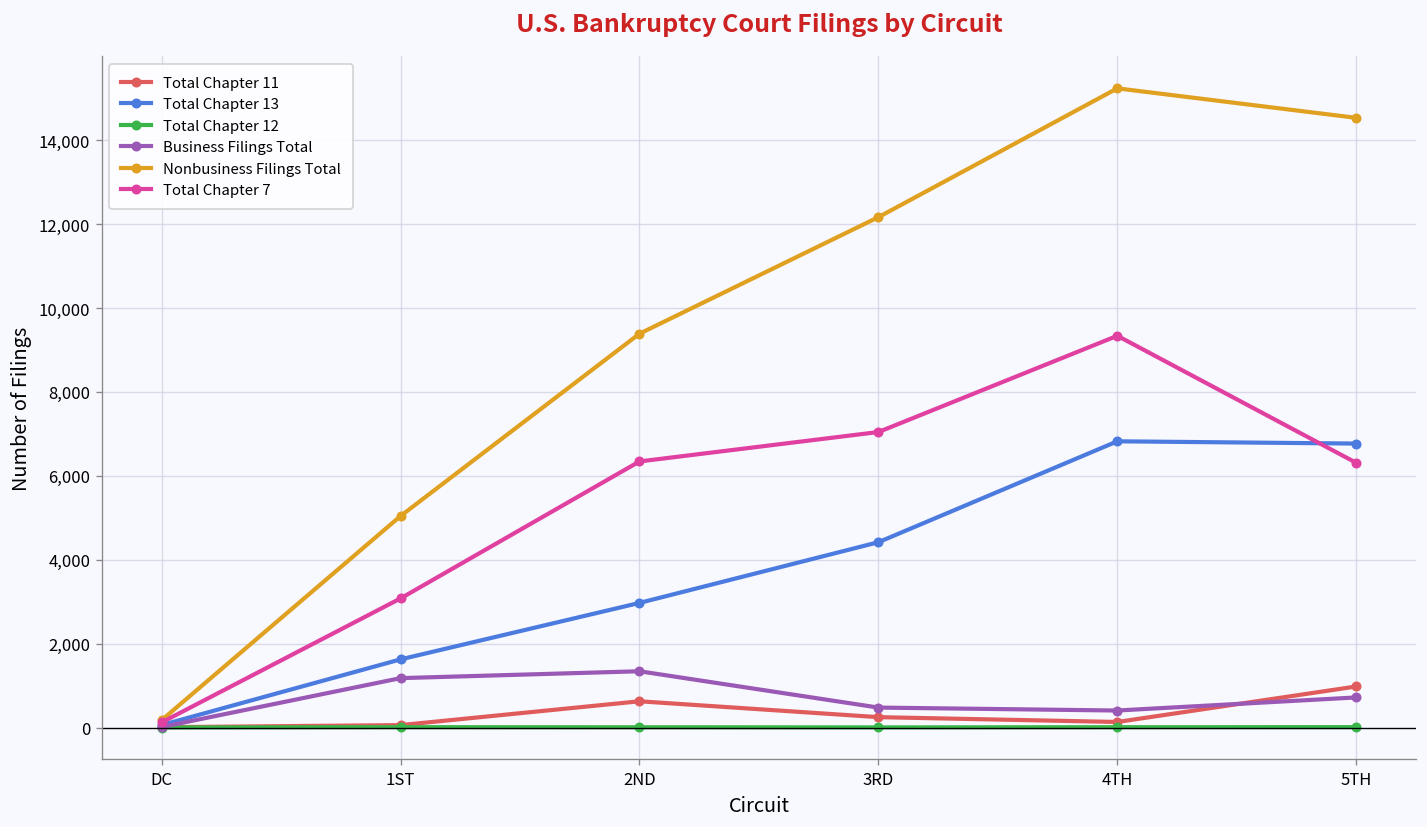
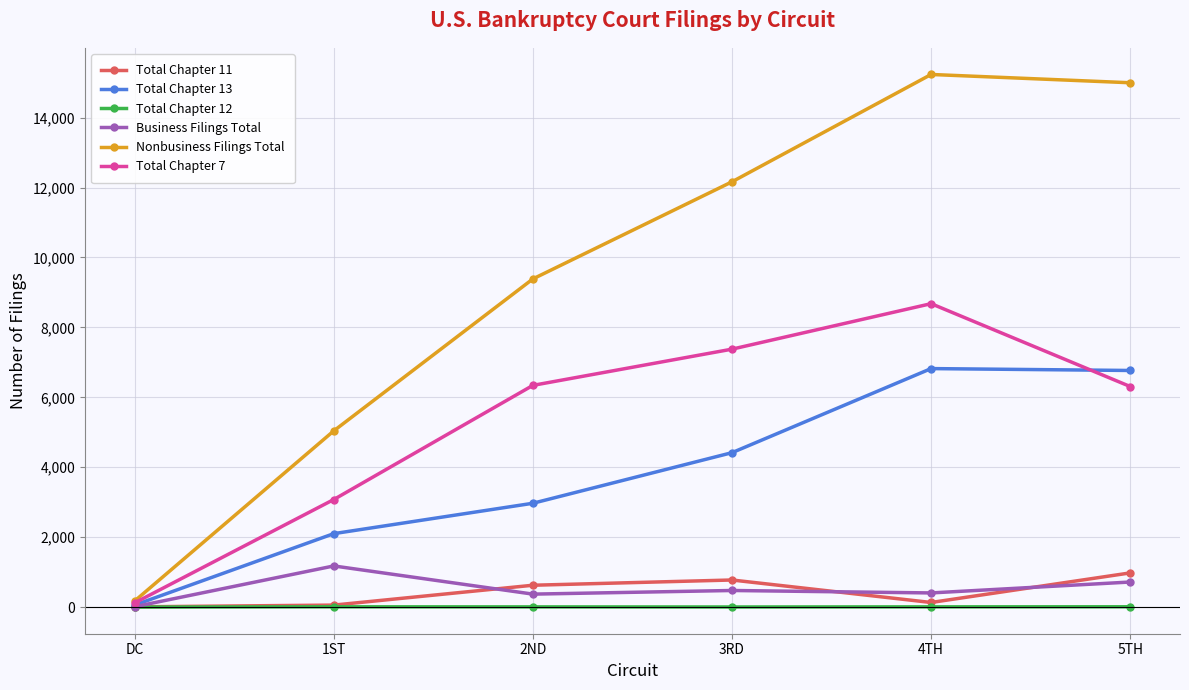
  {
    "Total Chapter 11": {
      "2ND": "600",
-     "3RD": "200",
+     "3RD": "800",
      "4TH": "100",
      "5TH": "1,000"
    },
    "Total Chapter 13": {
-     "1ST": "1,600",
+     "1ST": "2,100",
      "2ND": "3,000",
      "3RD": "4,400",
      "4TH": "6,800",
      "5TH": "6,800"
    },
    "Total Chapter 12": {
      "2ND": "0",
      "3RD": "0",
      "4TH": "0",
      "5TH": "0"
    },
    "Business Filings Total": {
      "1ST": "1,200",
-     "2ND": "1,300",
+     "2ND": "400",
      "3RD": "500",
      "4TH": "400",
      "5TH": "700"
    },
    "Nonbusiness Filings Total": {
      "1ST": "5,000",
      "2ND": "9,400",
      "3RD": "12,200",
      "4TH": "15,200",
-     "5TH": "14,500"
+     "5TH": "15,000"
    },
    "Total Chapter 7": {
      "1ST": "3,100",
      "2ND": "6,300",
-     "3RD": "7,000",
-     "4TH": "9,300",
+     "3RD": "7,400",
+     "4TH": "8,700",
      "5TH": "6,300"
    }
  }
